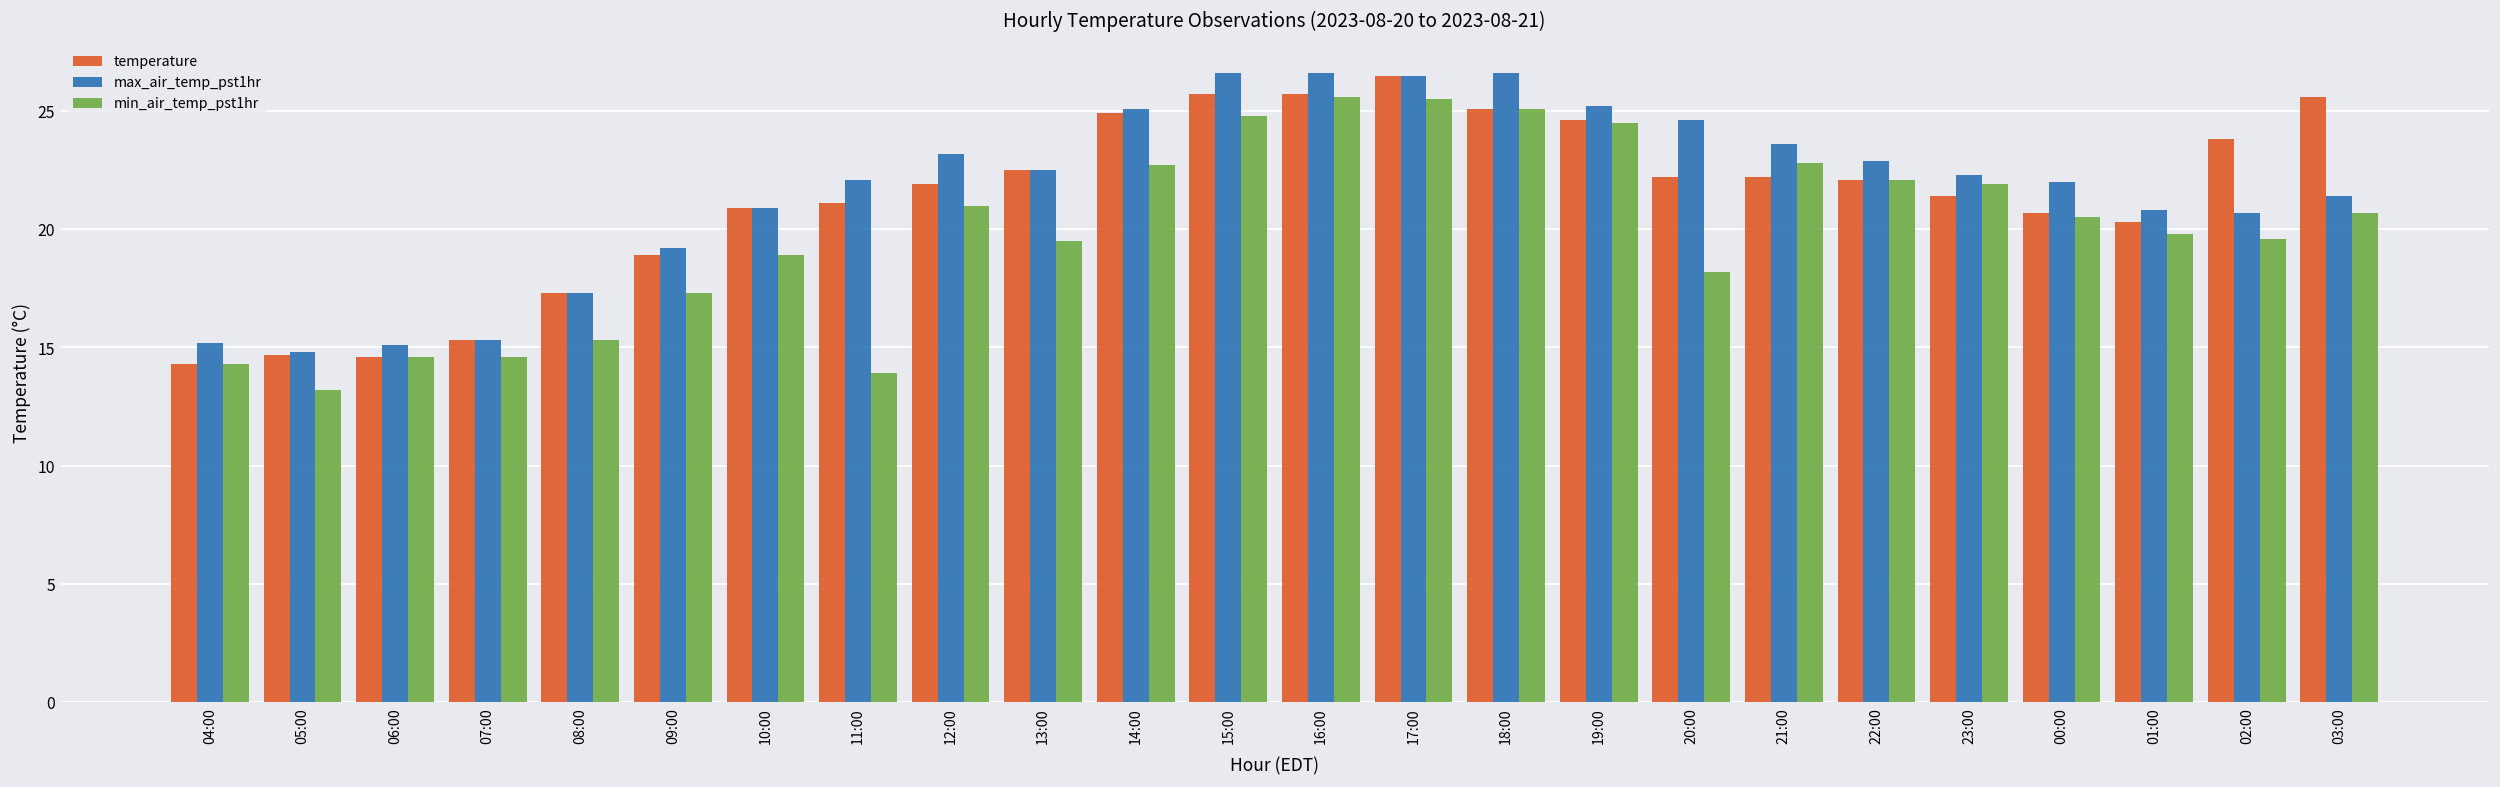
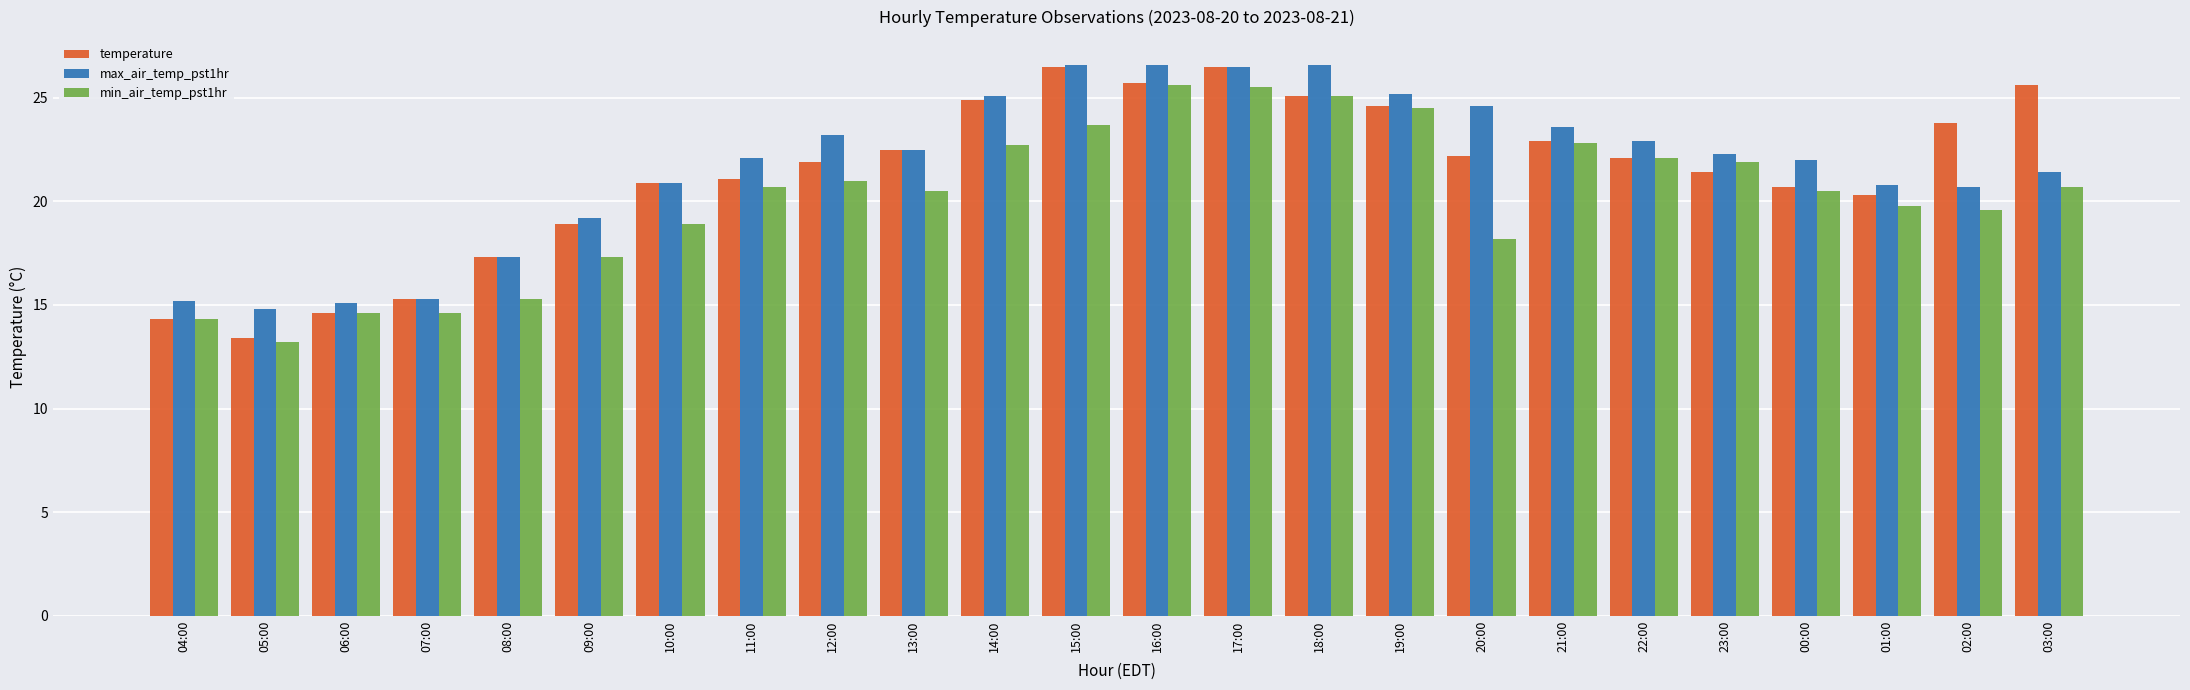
  {
    "temperature": {
      "04:00": 14.3,
-     "05:00": 14.7,
+     "05:00": 13.4,
      "06:00": 14.6,
      "07:00": 15.3,
      "08:00": 17.3,
      "09:00": 18.9,
      "10:00": 20.9,
      "11:00": 21.1,
      "12:00": 21.9,
      "13:00": 22.5,
      "14:00": 24.9,
-     "15:00": 25.7,
+     "15:00": 26.5,
      "16:00": 25.7,
      "17:00": 26.5,
      "18:00": 25.1,
      "19:00": 24.6,
      "20:00": 22.2,
-     "21:00": 22.2,
+     "21:00": 22.9,
      "22:00": 22.1,
      "23:00": 21.4,
      "00:00": 20.7,
      "01:00": 20.3,
      "02:00": 23.8,
      "03:00": 25.6
    },
    "max_air_temp_pst1hr": {
      "04:00": 15.2,
      "05:00": 14.8,
      "06:00": 15.1,
      "07:00": 15.3,
      "08:00": 17.3,
      "09:00": 19.2,
      "10:00": 20.9,
      "11:00": 22.1,
      "12:00": 23.2,
      "13:00": 22.5,
      "14:00": 25.1,
      "15:00": 26.6,
      "16:00": 26.6,
      "17:00": 26.5,
      "18:00": 26.6,
      "19:00": 25.2,
      "20:00": 24.6,
      "21:00": 23.6,
      "22:00": 22.9,
      "23:00": 22.3,
      "00:00": 22.0,
      "01:00": 20.8,
      "02:00": 20.7,
      "03:00": 21.4
    },
    "min_air_temp_pst1hr": {
      "04:00": 14.3,
      "05:00": 13.2,
      "06:00": 14.6,
      "07:00": 14.6,
      "08:00": 15.3,
      "09:00": 17.3,
      "10:00": 18.9,
-     "11:00": 13.9,
+     "11:00": 20.7,
      "12:00": 21.0,
-     "13:00": 19.5,
+     "13:00": 20.5,
      "14:00": 22.7,
-     "15:00": 24.8,
+     "15:00": 23.7,
      "16:00": 25.6,
      "17:00": 25.5,
      "18:00": 25.1,
      "19:00": 24.5,
      "20:00": 18.2,
      "21:00": 22.8,
      "22:00": 22.1,
      "23:00": 21.9,
      "00:00": 20.5,
      "01:00": 19.8,
      "02:00": 19.6,
      "03:00": 20.7
    }
  }
